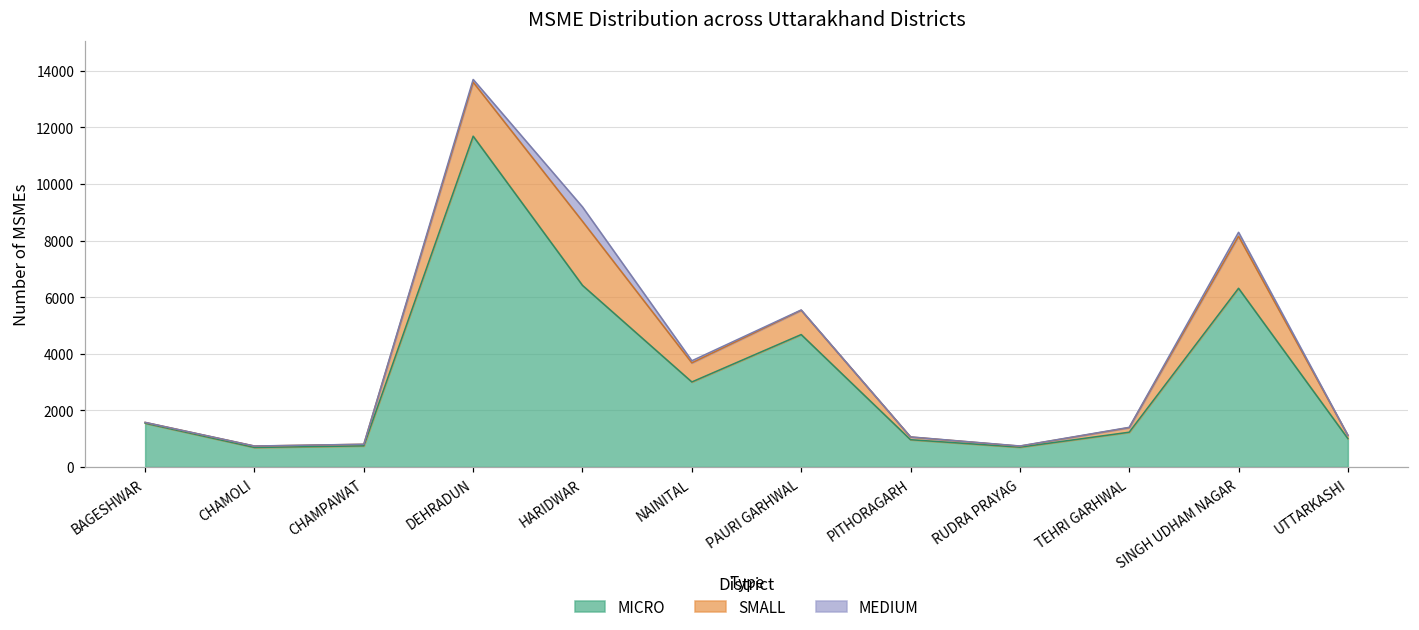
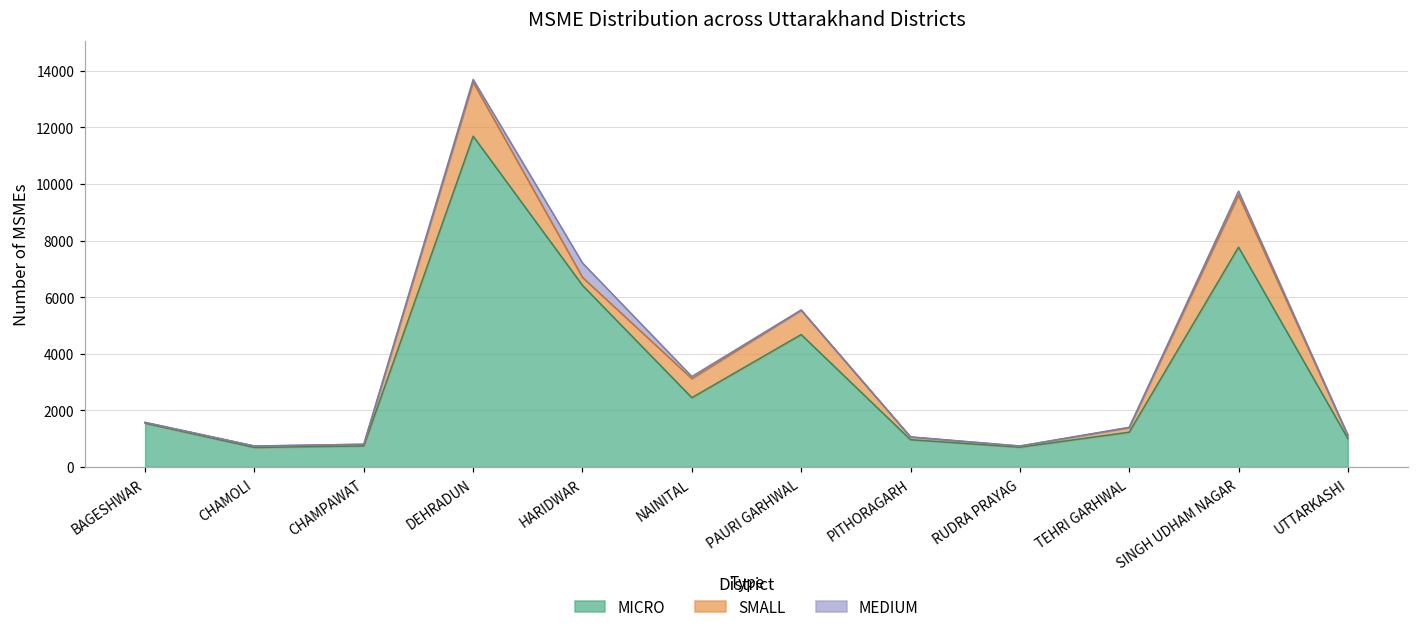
  {
    "MICRO": {
      "DEHRADUN": 11700,
      "HARIDWAR": 6400,
-     "NAINITAL": 3000,
+     "NAINITAL": 2400,
      "PAURI GARHWAL": 4700,
      "TEHRI GARHWAL": 1200,
-     "SINGH UDHAM NAGAR": 6300,
+     "SINGH UDHAM NAGAR": 7800,
      "UTTARKASHI": 1000
    },
    "SMALL": {
-     "HARIDWAR": 2300,
+     "HARIDWAR": 300,
      "SINGH UDHAM NAGAR": 1800
    },
    "MEDIUM": {
      "HARIDWAR": 500,
      "SINGH UDHAM NAGAR": 100
    }
  }
